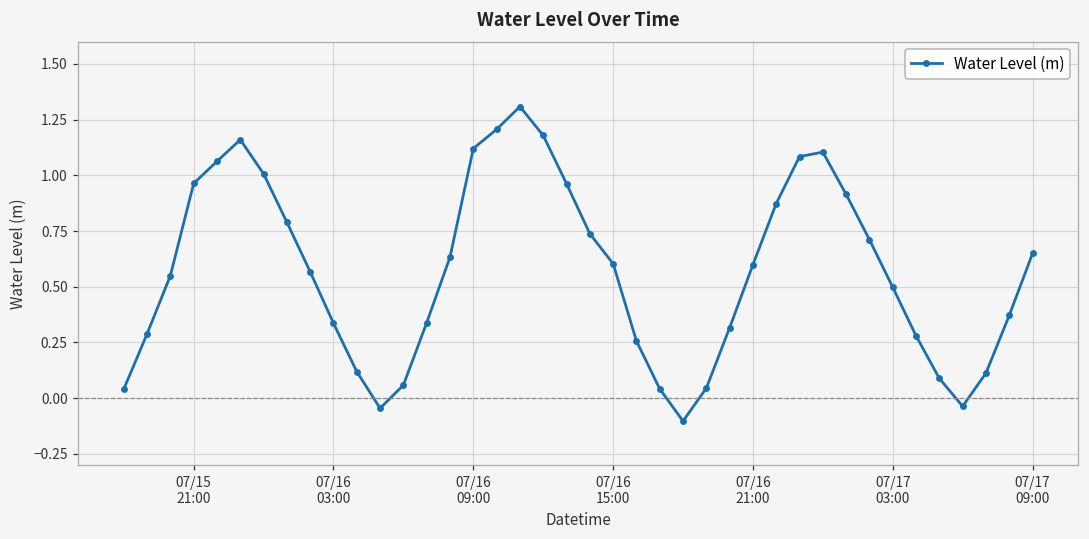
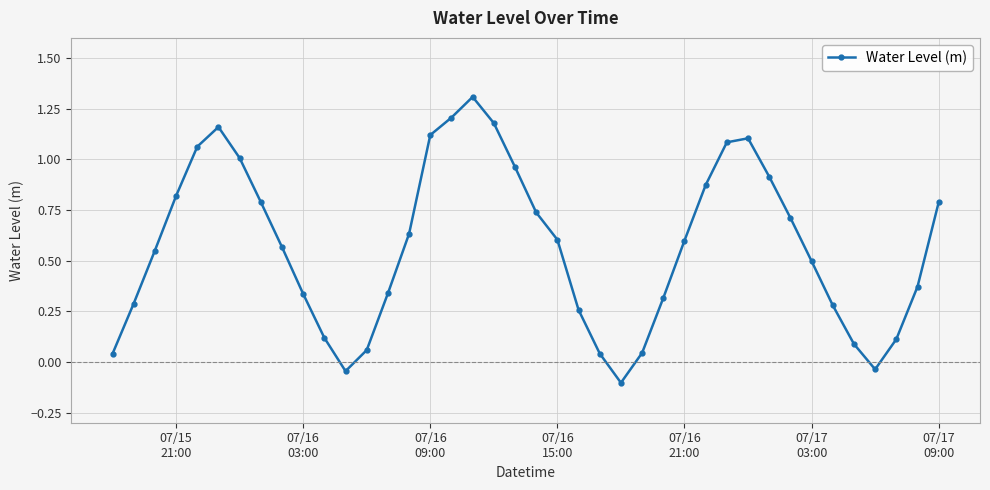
  {
-   "07/15 21:00": 0.96,
+   "07/15 21:00": 0.82,
    "07/16 03:00": 0.34,
    "07/16 09:00": 1.12,
    "07/16 15:00": 0.60,
    "07/16 21:00": 0.60,
    "07/17 03:00": 0.50,
-   "07/17 09:00": 0.65
+   "07/17 09:00": 0.79
  }
